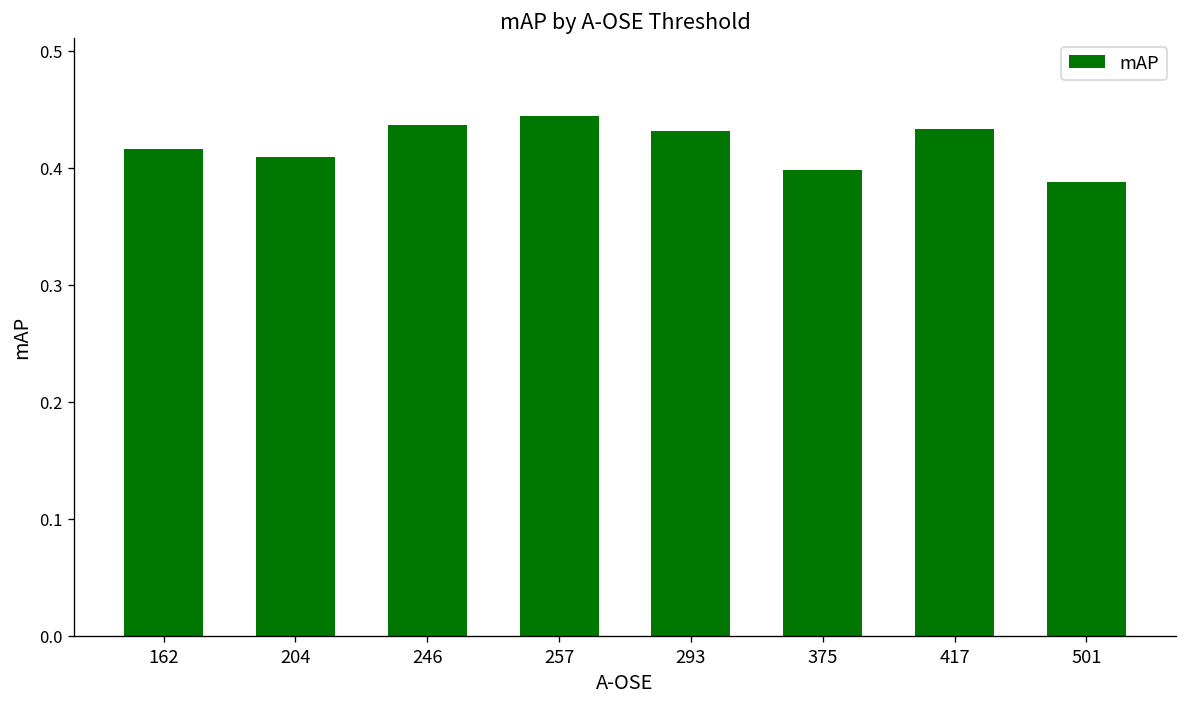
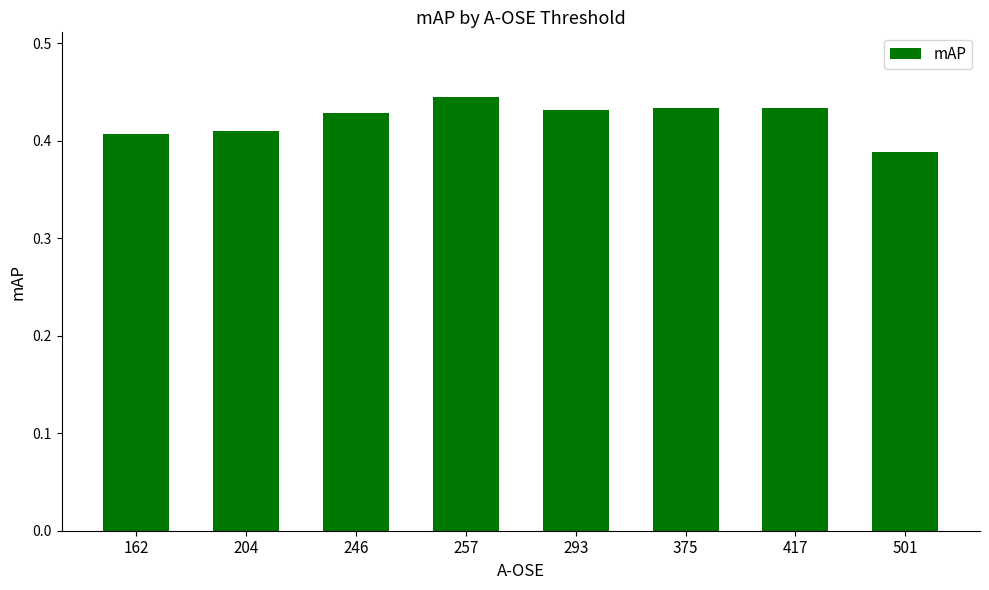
  {
-   "162": 0.42,
+   "162": 0.41,
    "204": 0.41,
-   "246": 0.44,
+   "246": 0.43,
    "257": 0.44,
    "293": 0.43,
-   "375": 0.40,
+   "375": 0.43,
    "417": 0.43,
    "501": 0.39
  }
